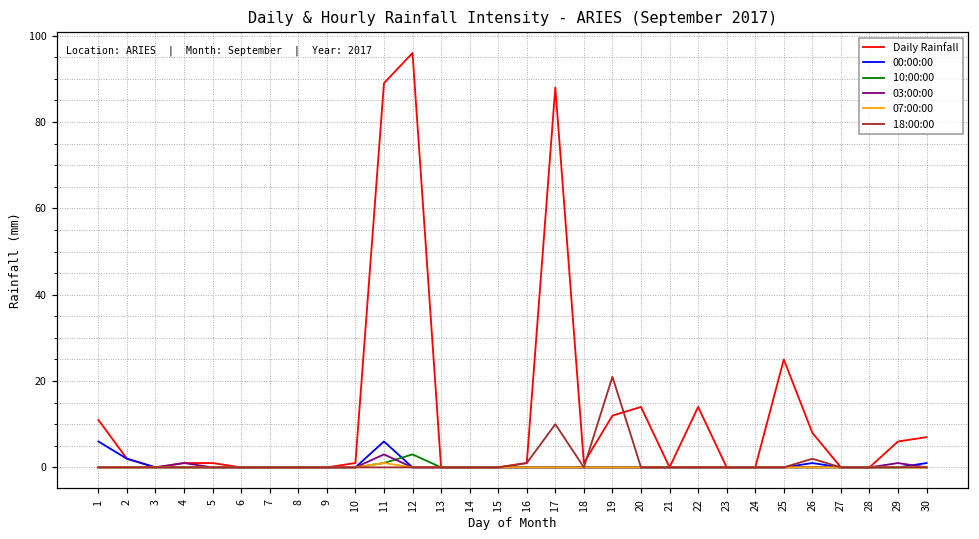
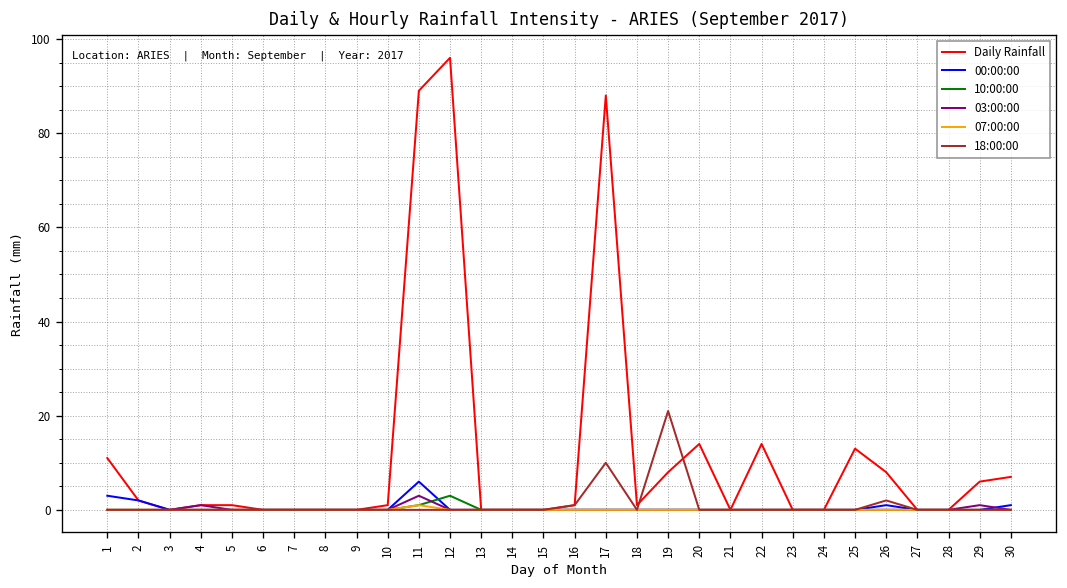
  {
    "Daily Rainfall": {
      "1": 11,
      "5": 1,
      "10": 1,
      "11": 89,
      "12": 96,
      "17": 88,
      "18": 1,
-     "19": 12,
+     "19": 8,
      "20": 14,
      "22": 14,
-     "25": 25,
+     "25": 13,
      "26": 8,
      "29": 6,
      "30": 7
    },
    "00:00:00": {
-     "1": 6,
+     "1": 3,
      "11": 6,
      "26": 1,
      "30": 1
    },
    "10:00:00": {
      "12": 3
    },
    "03:00:00": {
      "11": 3,
      "29": 1
    },
    "18:00:00": {
      "11": 0,
      "17": 10,
      "19": 21,
      "26": 2
    }
  }
